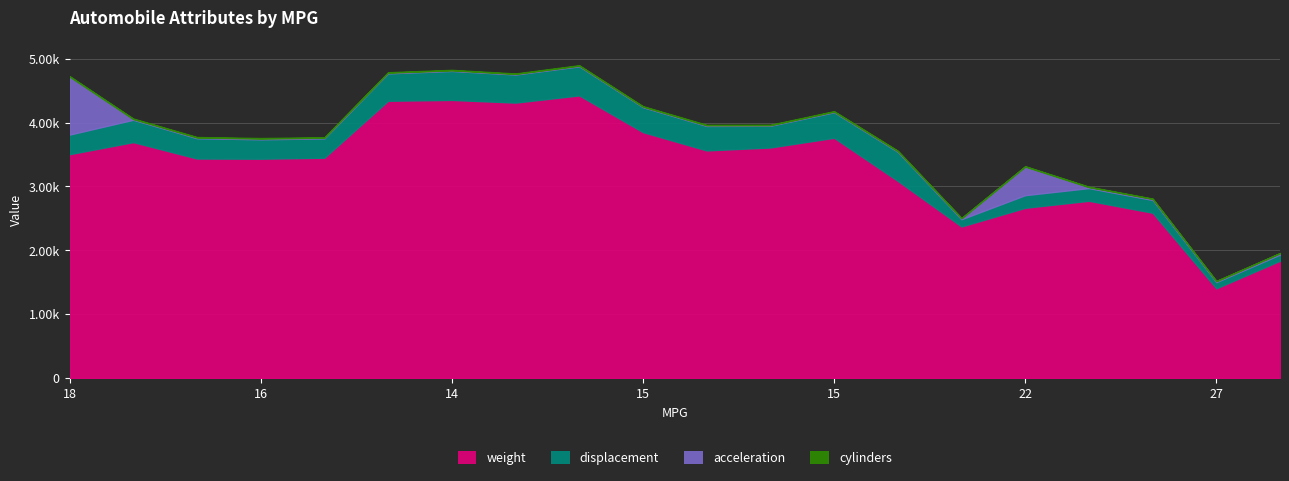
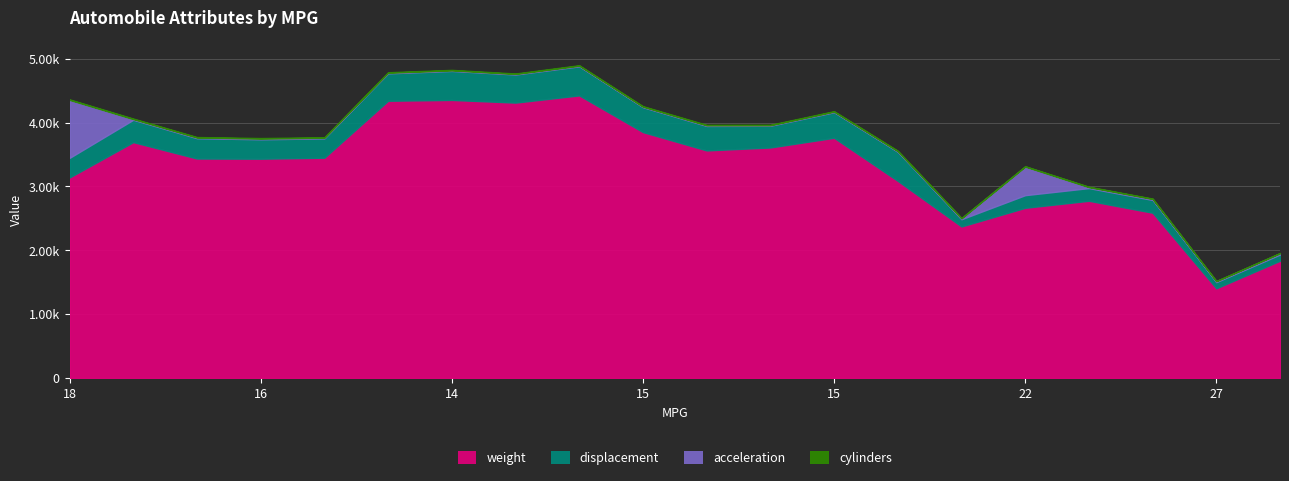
  {
    "weight": {
-     "18": 3500,
+     "18": 3100,
      "22": 2700,
      "27": 1400
    },
    "displacement": {
      "18": 300,
      "22": 200
    }
  }
